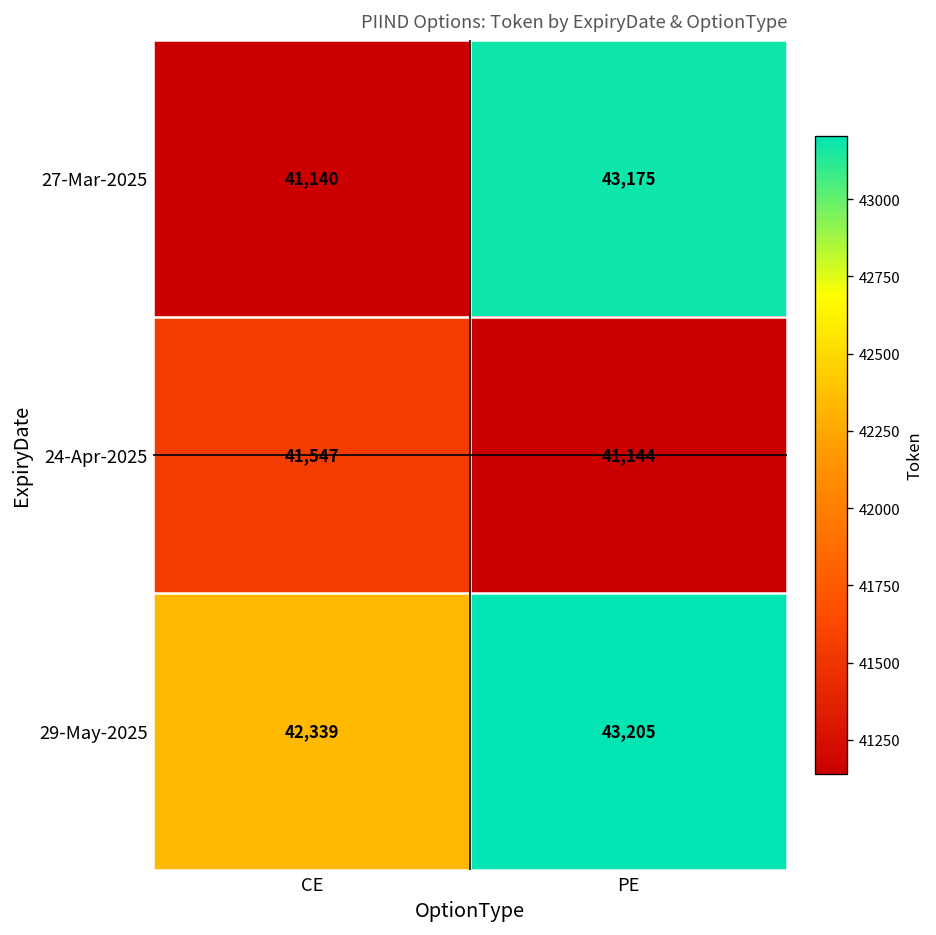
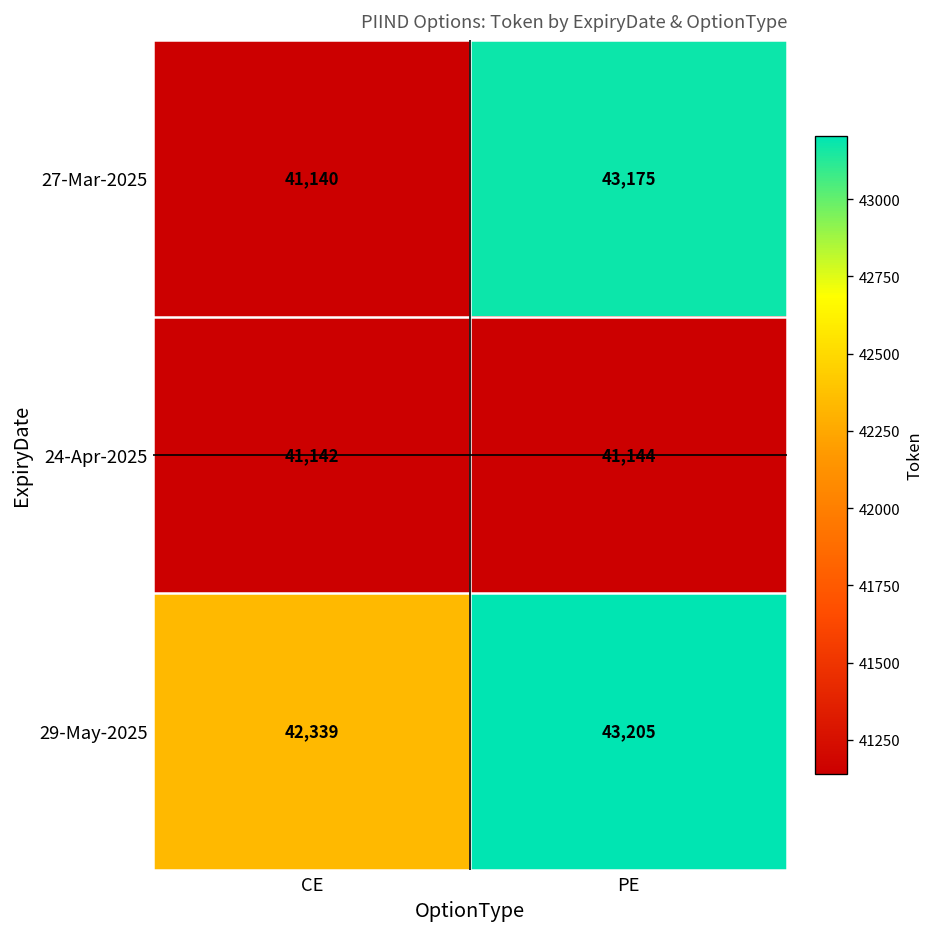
  {
    "27-Mar-2025": {
      "CE": "41,140",
      "PE": "43,175"
    },
    "24-Apr-2025": {
-     "CE": "41,547",
+     "CE": "41,142",
      "PE": "41,144"
    },
    "29-May-2025": {
      "CE": "42,339",
      "PE": "43,205"
    }
  }
